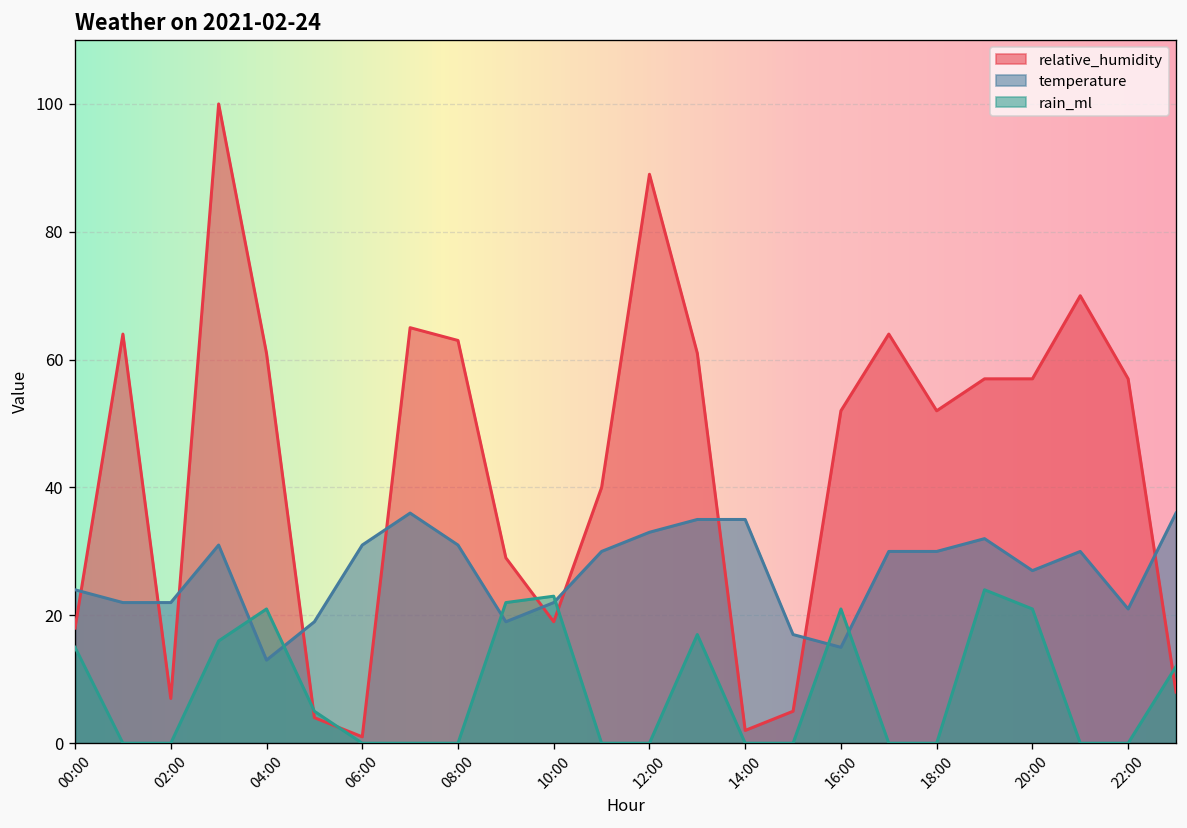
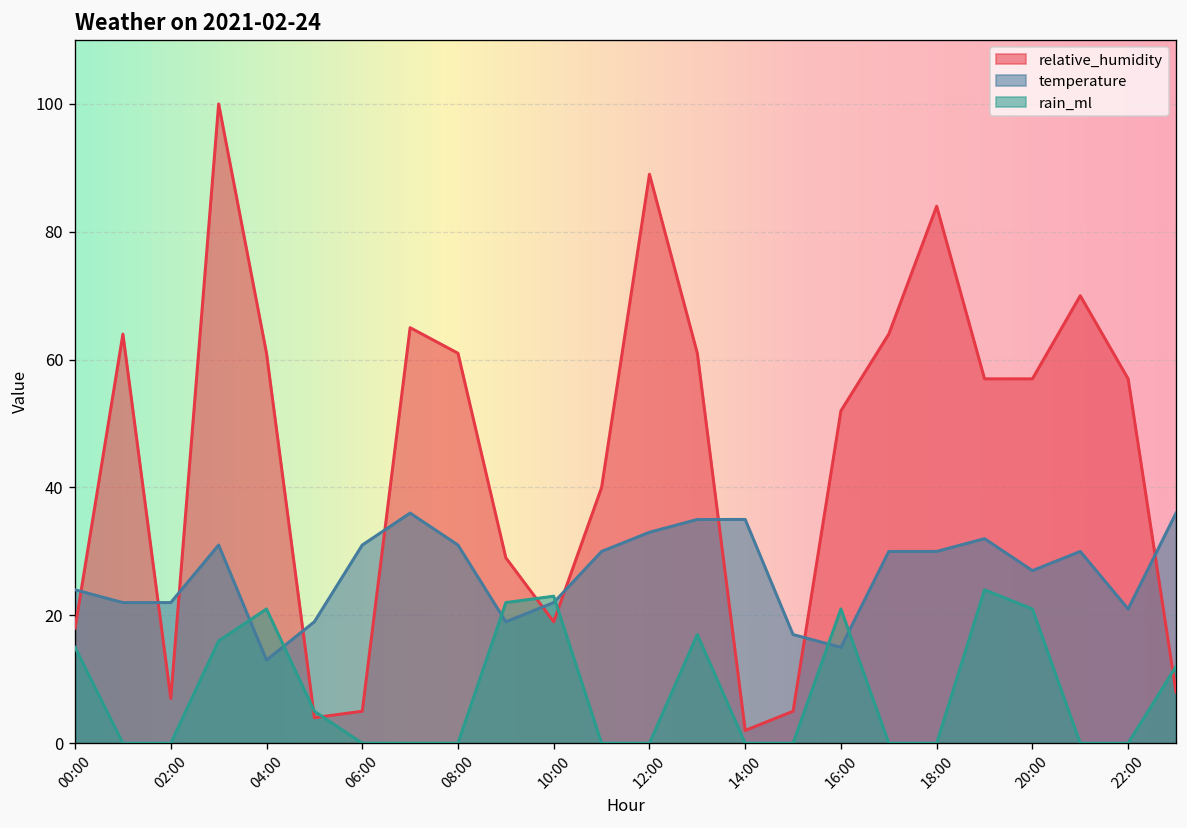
  {
    "relative_humidity": {
      "00:00": 18,
      "02:00": 7,
      "04:00": 61,
-     "06:00": 1,
-     "08:00": 63,
+     "06:00": 5,
+     "08:00": 61,
      "10:00": 19,
      "12:00": 89,
      "14:00": 2,
      "16:00": 52,
-     "18:00": 52,
+     "18:00": 84,
      "20:00": 57,
      "22:00": 57
    }
  }
